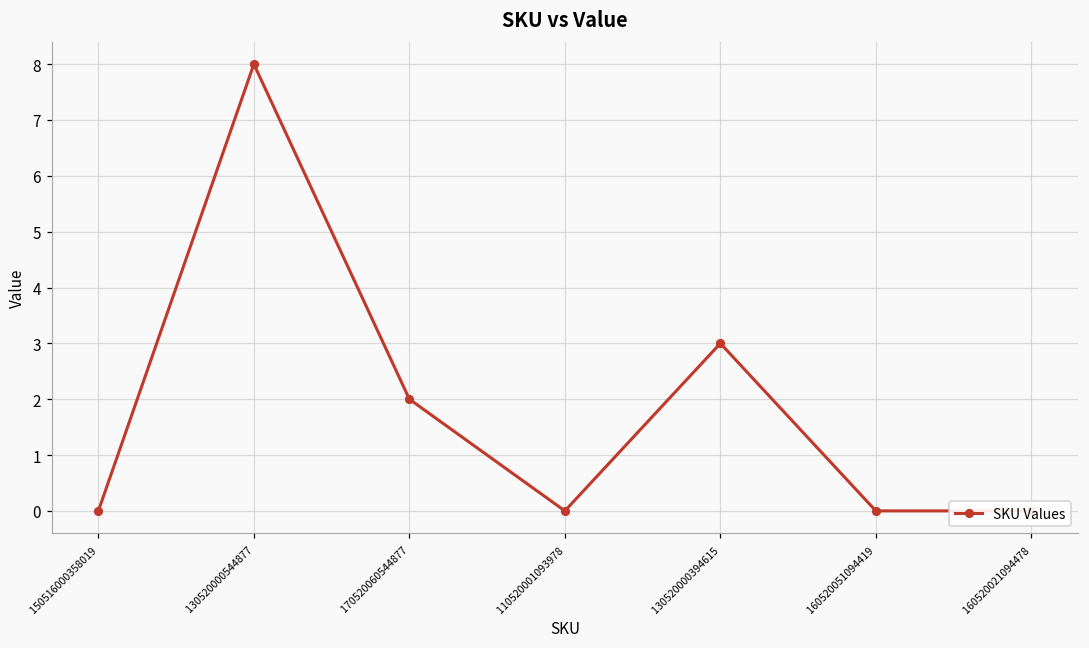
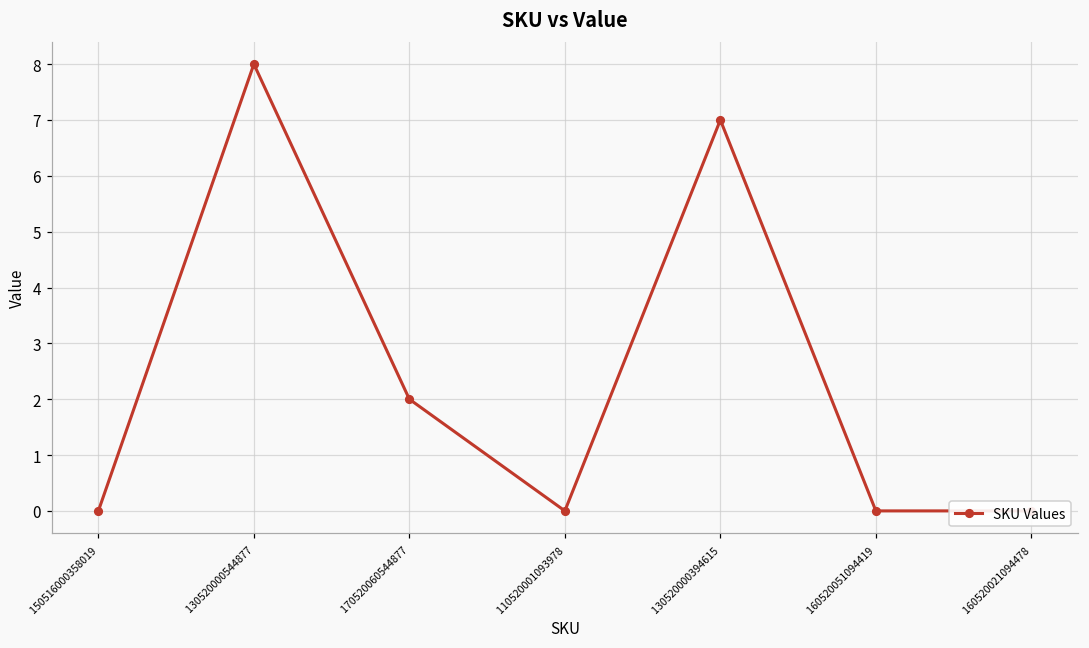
  {
    "150516000358019": 0,
    "130520000544877": 8,
    "170520060544877": 2,
    "110520001093978": 0,
-   "130520000394615": 3,
+   "130520000394615": 7,
    "160520051094419": 0
  }
